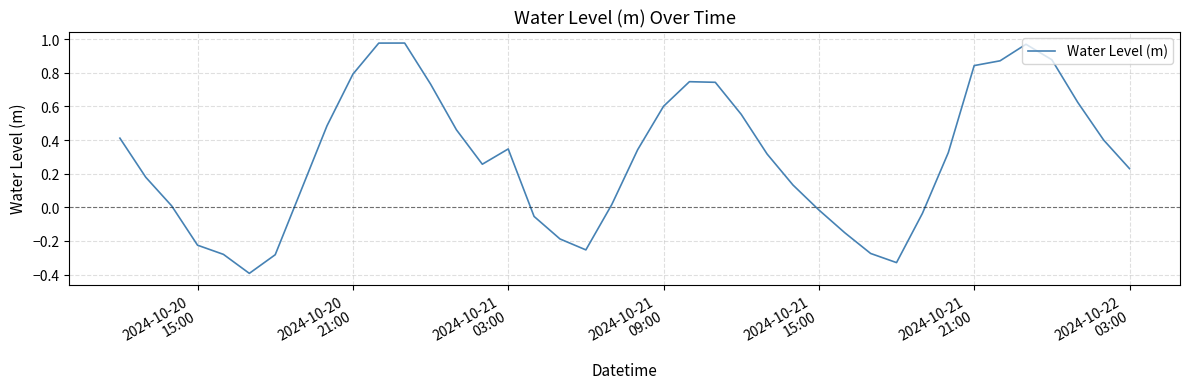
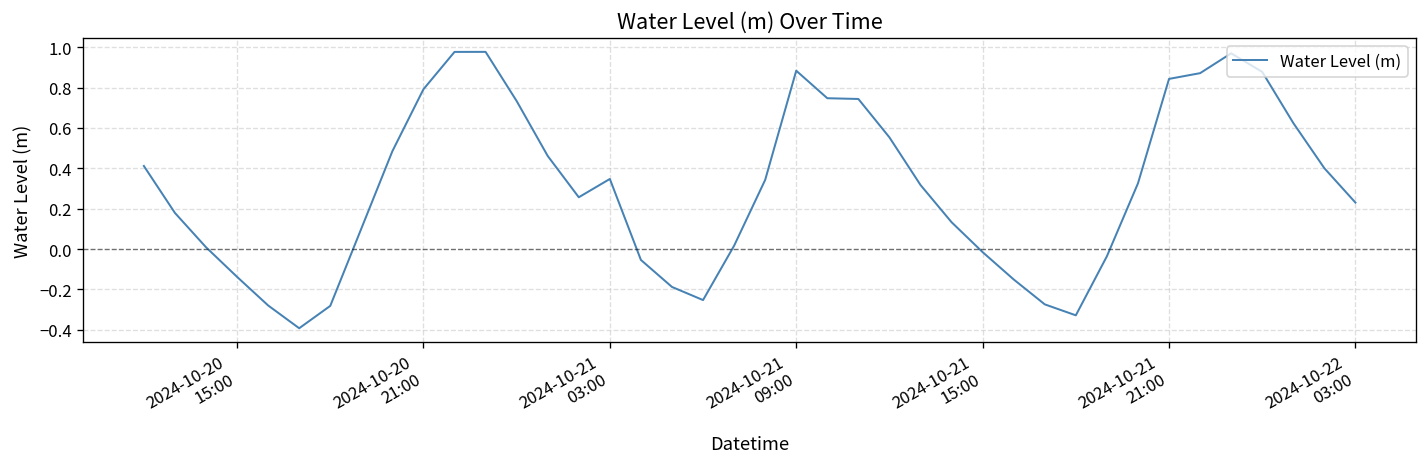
  {
-   "2024-10-20 15:00": -0.23,
+   "2024-10-20 15:00": -0.14,
    "2024-10-20 21:00": 0.79,
    "2024-10-21 03:00": 0.35,
-   "2024-10-21 09:00": 0.60,
+   "2024-10-21 09:00": 0.88,
    "2024-10-21 15:00": -0.02,
    "2024-10-21 21:00": 0.84,
    "2024-10-22 03:00": 0.23
  }
